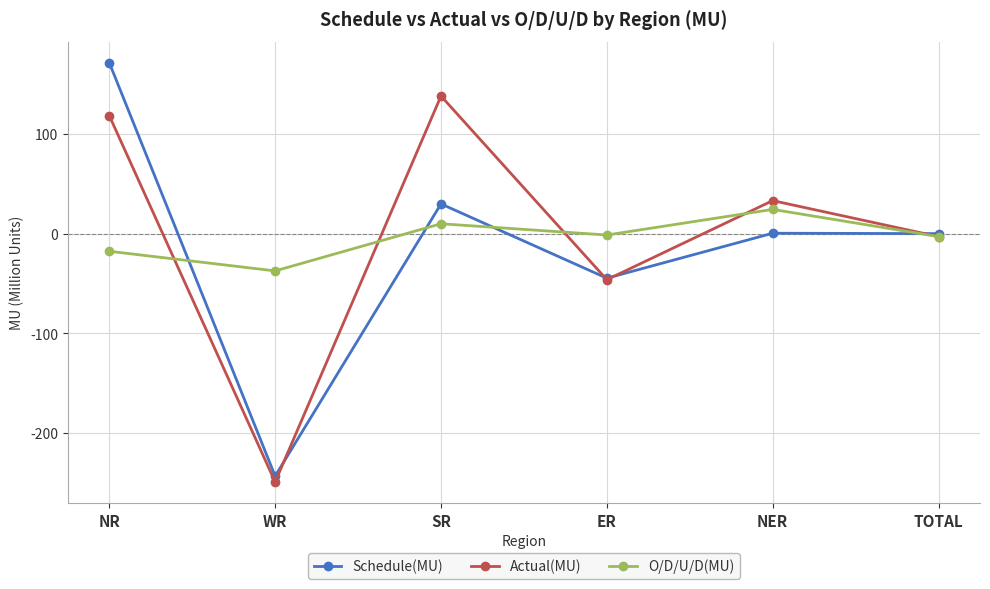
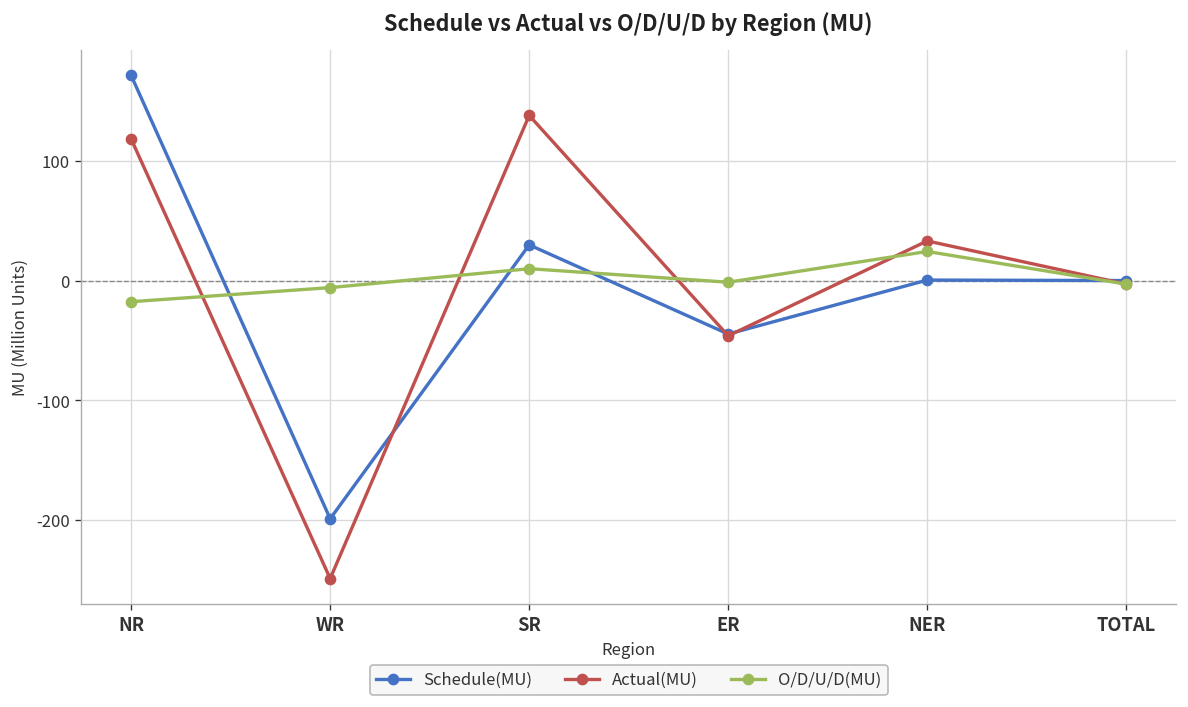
  {
    "Schedule(MU)": {
      "NR": 170,
-     "WR": -240,
+     "WR": -200,
      "SR": 30,
      "NER": 0,
      "TOTAL": 0
    },
    "Actual(MU)": {
      "NR": 120,
      "WR": -250,
      "SR": 140,
      "NER": 30
    },
    "O/D/U/D(MU)": {
      "NR": -20,
-     "WR": -40,
+     "WR": -10,
      "SR": 10,
      "ER": 0,
      "NER": 20
    }
  }
